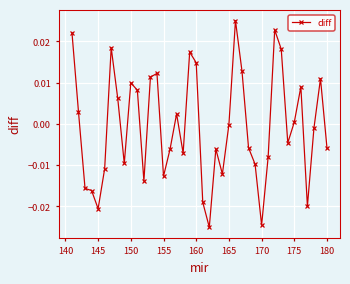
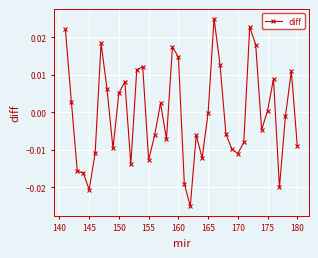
  {
    "145": -0.021,
-   "150": 0.010,
+   "150": 0.005,
    "155": -0.013,
    "160": 0.015,
    "165": 0.000,
-   "170": -0.025,
+   "170": -0.011,
    "175": 0.000,
-   "180": -0.006
+   "180": -0.009
  }
